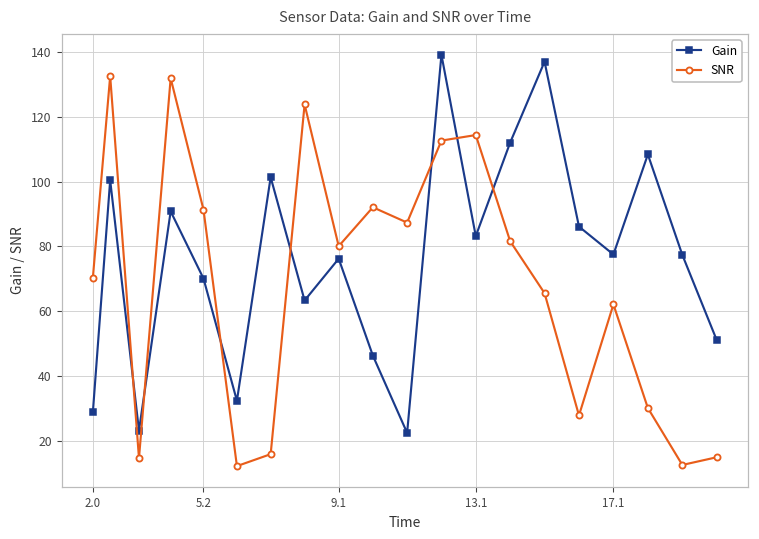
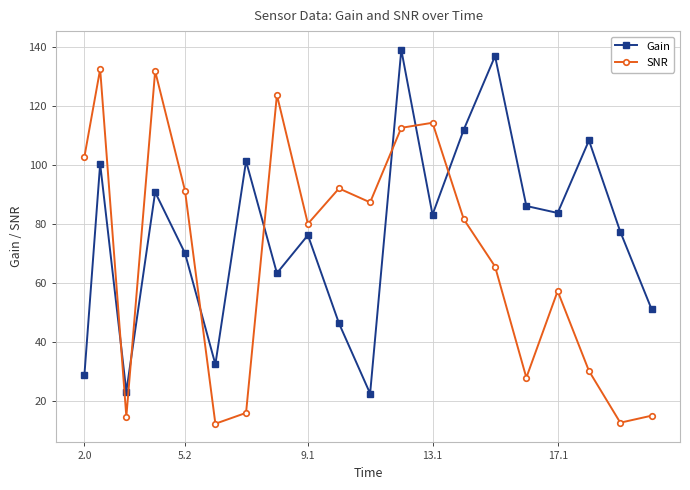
  {
    "Gain": {
      "2.0": 29,
      "5.2": 70,
      "9.1": 76,
      "13.1": 83,
-     "17.1": 78
+     "17.1": 84
    },
    "SNR": {
-     "2.0": 70,
+     "2.0": 103,
      "5.2": 91,
      "9.1": 80,
      "13.1": 114,
-     "17.1": 62
+     "17.1": 57
    }
  }
